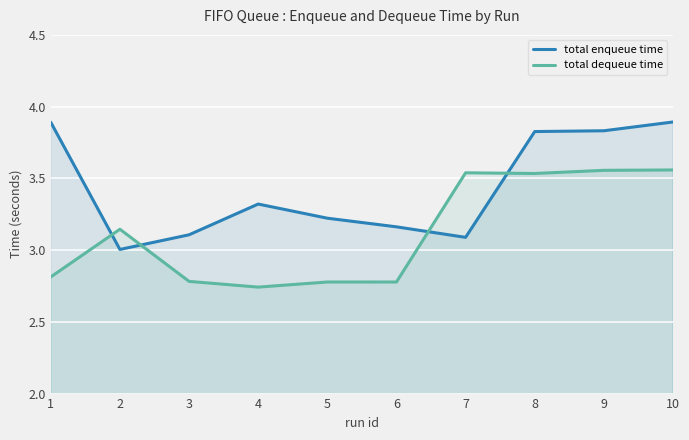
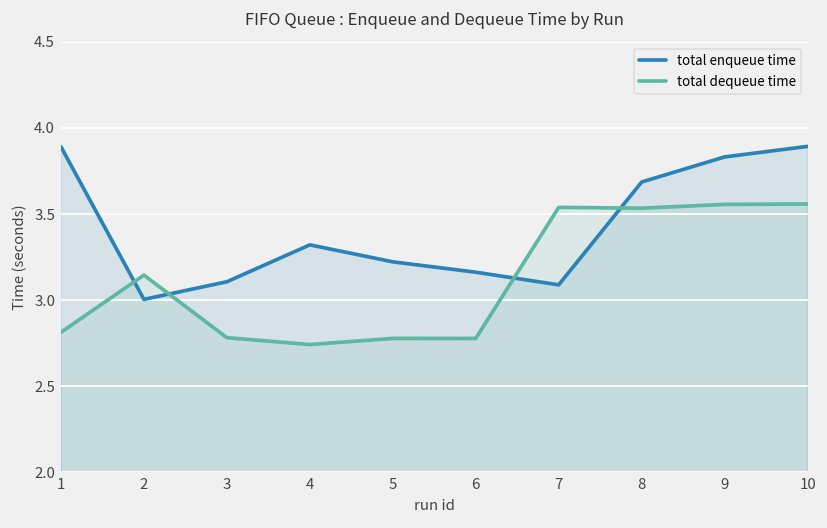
  {
    "total enqueue time": {
      "1": 3.89,
      "2": 3.00,
      "3": 3.11,
      "4": 3.32,
      "5": 3.22,
      "6": 3.16,
      "7": 3.09,
-     "8": 3.83,
+     "8": 3.69,
      "9": 3.83,
      "10": 3.89
    },
    "total dequeue time": {
      "1": 2.81,
      "2": 3.15,
      "3": 2.78,
      "4": 2.74,
      "5": 2.78,
      "6": 2.78,
      "7": 3.54,
      "8": 3.53,
      "9": 3.56,
      "10": 3.56
    }
  }
